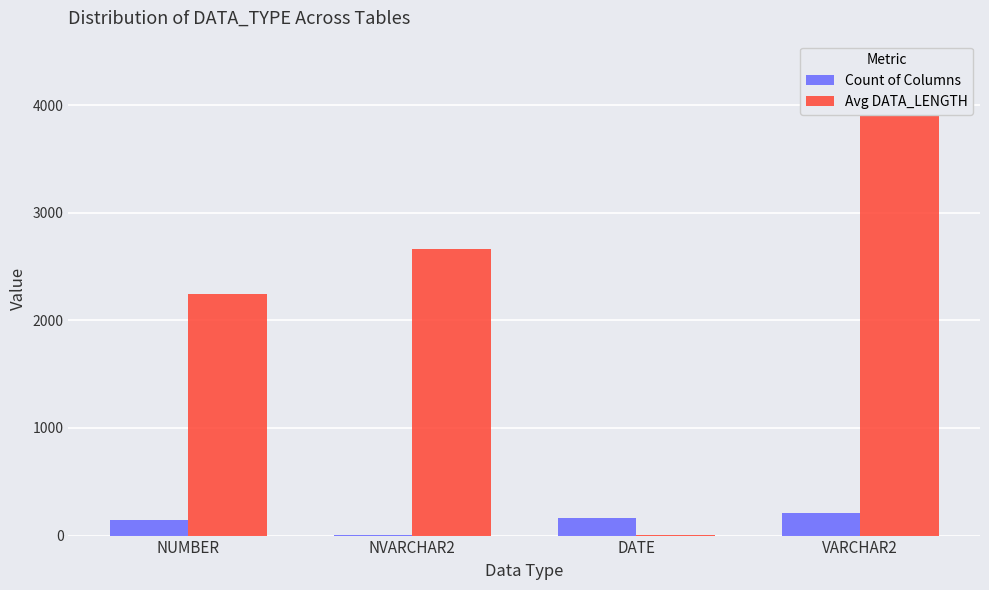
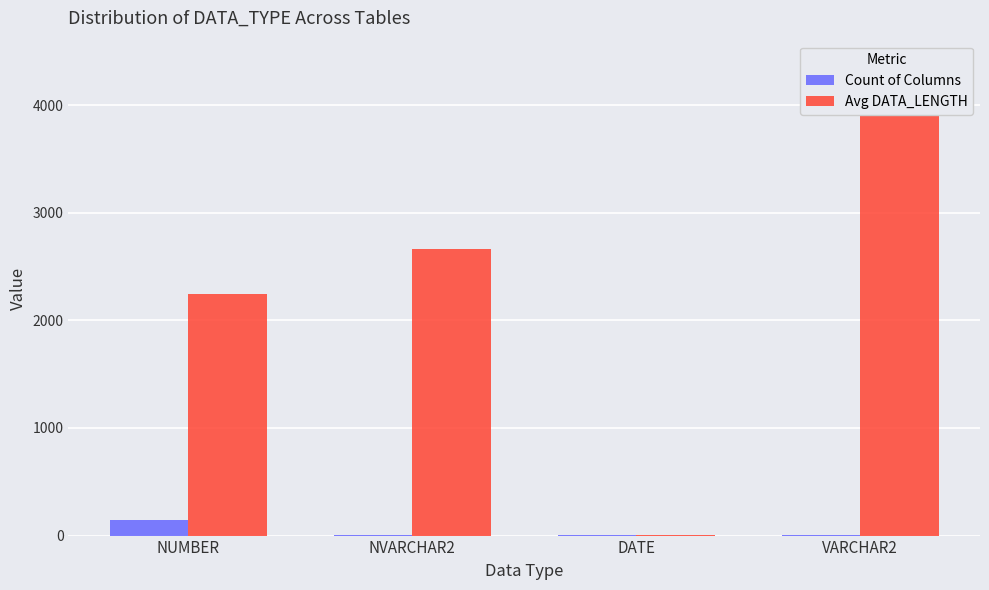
  {
    "Count of Columns": {
      "NUMBER": 150,
-     "DATE": 170,
-     "VARCHAR2": 210
+     "DATE": 10,
+     "VARCHAR2": 0
    },
    "Avg DATA_LENGTH": {
      "NUMBER": 2240,
      "NVARCHAR2": 2670
    }
  }
